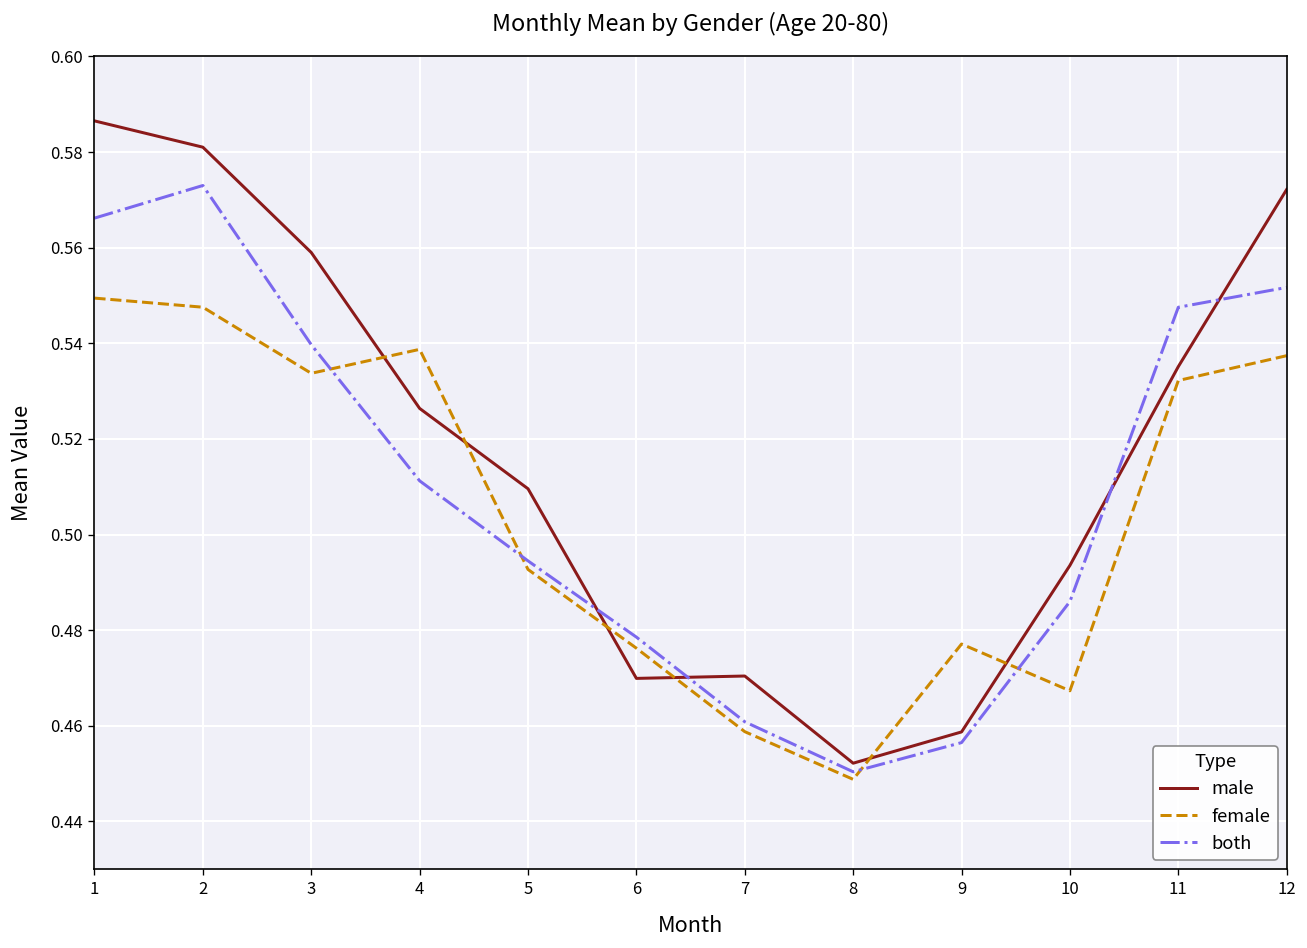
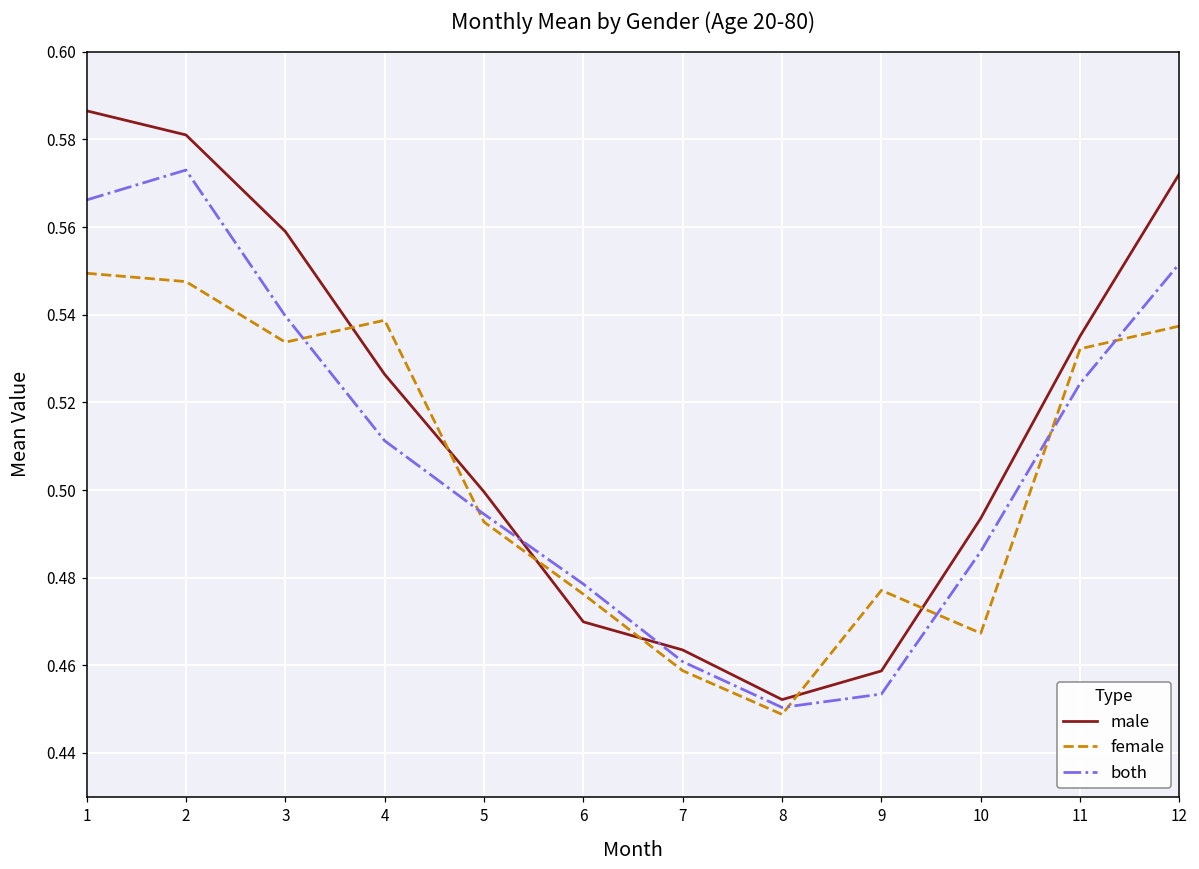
  {
    "male": {
      "1": 0.587,
      "2": 0.581,
      "3": 0.559,
      "4": 0.526,
-     "5": 0.510,
+     "5": 0.500,
      "6": 0.470,
-     "7": 0.470,
+     "7": 0.464,
      "8": 0.452,
      "9": 0.459,
      "10": 0.494,
      "11": 0.535,
      "12": 0.572
    },
    "female": {
      "1": 0.549,
      "2": 0.548,
      "3": 0.534,
      "4": 0.539,
      "5": 0.493,
      "6": 0.476,
      "7": 0.459,
      "8": 0.449,
      "9": 0.477,
      "10": 0.467,
      "11": 0.532,
      "12": 0.537
    },
    "both": {
      "1": 0.566,
      "2": 0.573,
      "3": 0.540,
      "4": 0.511,
      "5": 0.494,
      "6": 0.479,
      "7": 0.461,
      "8": 0.450,
-     "9": 0.456,
+     "9": 0.453,
      "10": 0.486,
-     "11": 0.548,
+     "11": 0.524,
      "12": 0.552
    }
  }
